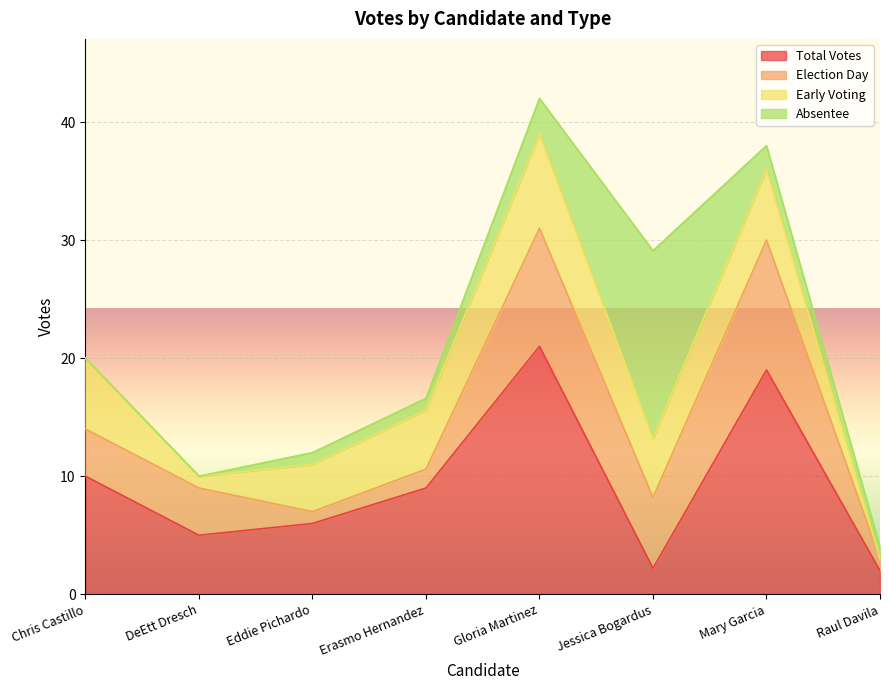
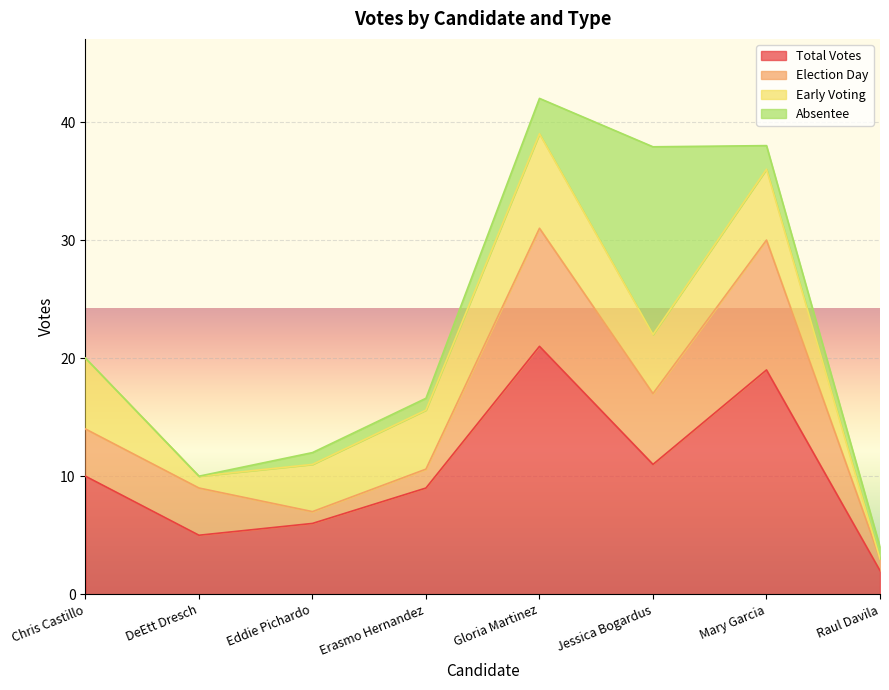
  {
    "Total Votes": {
      "Chris Castillo": 10.0,
      "DeEtt Dresch": 5.0,
      "Eddie Pichardo": 6.0,
      "Erasmo Hernandez": 9.0,
      "Gloria Martinez": 21.0,
-     "Jessica Bogardus": 2.2,
+     "Jessica Bogardus": 11.0,
      "Mary Garcia": 19.0,
      "Raul Davila": 2.0
    },
    "Election Day": {
      "Chris Castillo": 4.0,
      "DeEtt Dresch": 4.0,
      "Eddie Pichardo": 1.0,
      "Erasmo Hernandez": 1.6,
      "Gloria Martinez": 10.0,
      "Jessica Bogardus": 6.0,
      "Mary Garcia": 11.0
    },
    "Early Voting": {
      "Eddie Pichardo": 4.0,
      "Erasmo Hernandez": 5.0,
      "Gloria Martinez": 8.0,
      "Jessica Bogardus": 5.0,
      "Mary Garcia": 6.0
    },
    "Absentee": {
      "Eddie Pichardo": 1.0,
      "Erasmo Hernandez": 1.0,
      "Gloria Martinez": 3.0,
      "Jessica Bogardus": 15.9,
      "Mary Garcia": 2.0,
      "Raul Davila": 1.0
    }
  }
